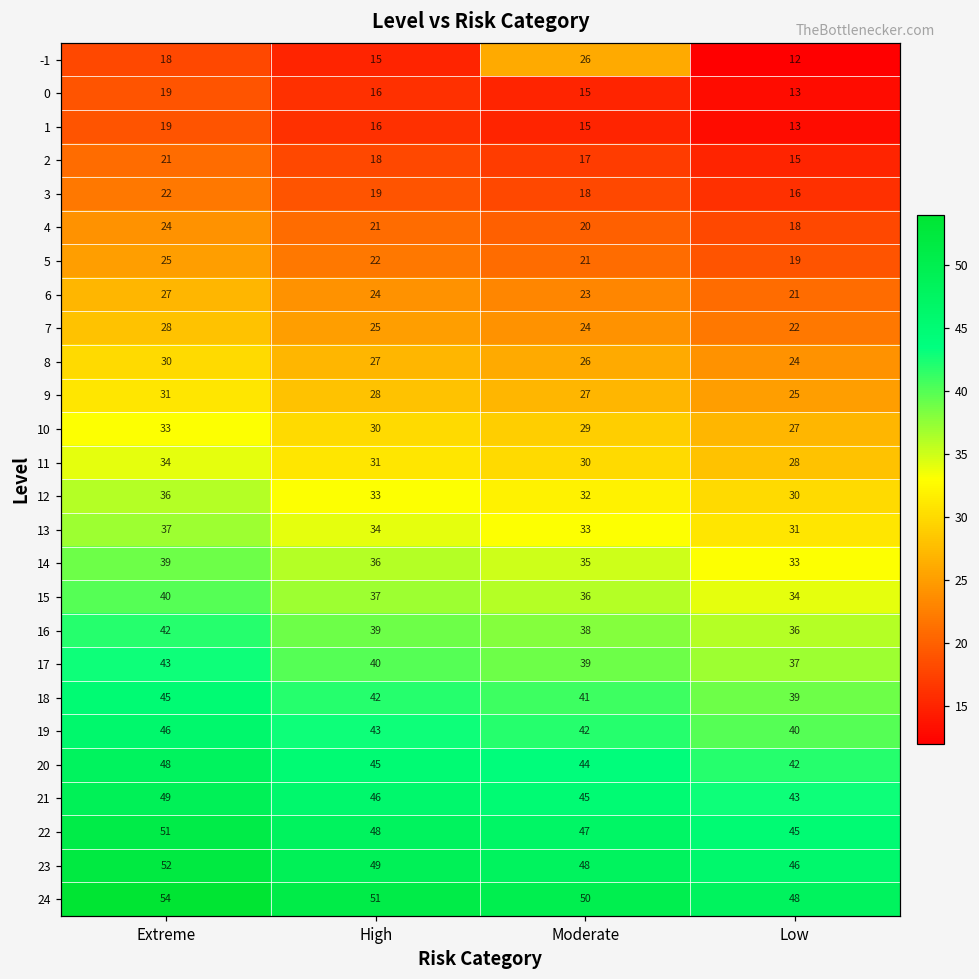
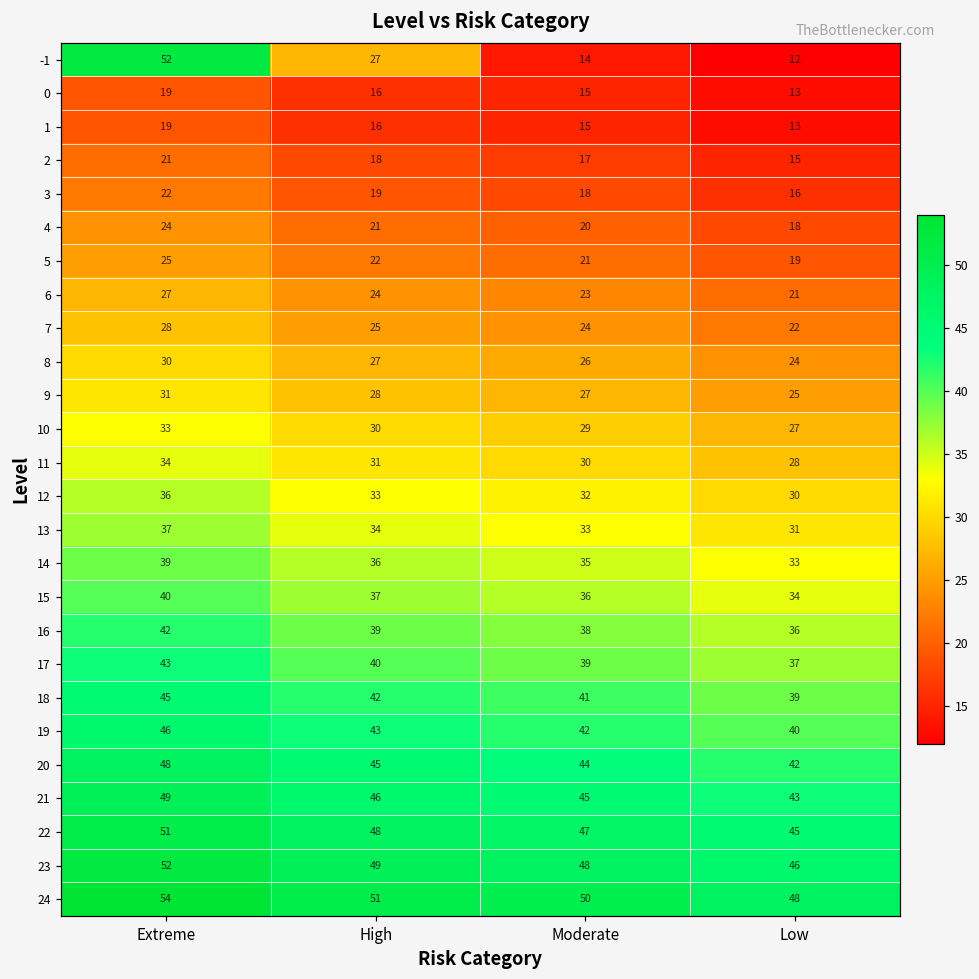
  {
    "-1": {
-     "Extreme": 18,
-     "High": 15,
-     "Moderate": 26,
+     "Extreme": 52,
+     "High": 27,
+     "Moderate": 14,
      "Low": 12
    },
    "0": {
      "Extreme": 19,
      "High": 16,
      "Moderate": 15,
      "Low": 13
    },
    "1": {
      "Extreme": 19,
      "High": 16,
      "Moderate": 15,
      "Low": 13
    },
    "2": {
      "Extreme": 21,
      "High": 18,
      "Moderate": 17,
      "Low": 15
    },
    "3": {
      "Extreme": 22,
      "High": 19,
      "Moderate": 18,
      "Low": 16
    },
    "4": {
      "Extreme": 24,
      "High": 21,
      "Moderate": 20,
      "Low": 18
    },
    "5": {
      "Extreme": 25,
      "High": 22,
      "Moderate": 21,
      "Low": 19
    },
    "6": {
      "Extreme": 27,
      "High": 24,
      "Moderate": 23,
      "Low": 21
    },
    "7": {
      "Extreme": 28,
      "High": 25,
      "Moderate": 24,
      "Low": 22
    },
    "8": {
      "Extreme": 30,
      "High": 27,
      "Moderate": 26,
      "Low": 24
    },
    "9": {
      "Extreme": 31,
      "High": 28,
      "Moderate": 27,
      "Low": 25
    },
    "10": {
      "Extreme": 33,
      "High": 30,
      "Moderate": 29,
      "Low": 27
    },
    "11": {
      "Extreme": 34,
      "High": 31,
      "Moderate": 30,
      "Low": 28
    },
    "12": {
      "Extreme": 36,
      "High": 33,
      "Moderate": 32,
      "Low": 30
    },
    "13": {
      "Extreme": 37,
      "High": 34,
      "Moderate": 33,
      "Low": 31
    },
    "14": {
      "Extreme": 39,
      "High": 36,
      "Moderate": 35,
      "Low": 33
    },
    "15": {
      "Extreme": 40,
      "High": 37,
      "Moderate": 36,
      "Low": 34
    },
    "16": {
      "Extreme": 42,
      "High": 39,
      "Moderate": 38,
      "Low": 36
    },
    "17": {
      "Extreme": 43,
      "High": 40,
      "Moderate": 39,
      "Low": 37
    },
    "18": {
      "Extreme": 45,
      "High": 42,
      "Moderate": 41,
      "Low": 39
    },
    "19": {
      "Extreme": 46,
      "High": 43,
      "Moderate": 42,
      "Low": 40
    },
    "20": {
      "Extreme": 48,
      "High": 45,
      "Moderate": 44,
      "Low": 42
    },
    "21": {
      "Extreme": 49,
      "High": 46,
      "Moderate": 45,
      "Low": 43
    },
    "22": {
      "Extreme": 51,
      "High": 48,
      "Moderate": 47,
      "Low": 45
    },
    "23": {
      "Extreme": 52,
      "High": 49,
      "Moderate": 48,
      "Low": 46
    },
    "24": {
      "Extreme": 54,
      "High": 51,
      "Moderate": 50,
      "Low": 48
    }
  }
